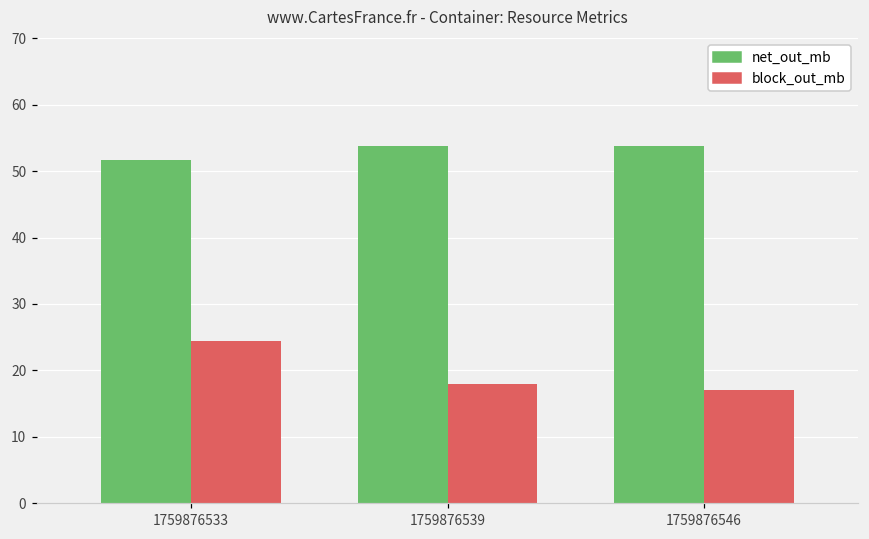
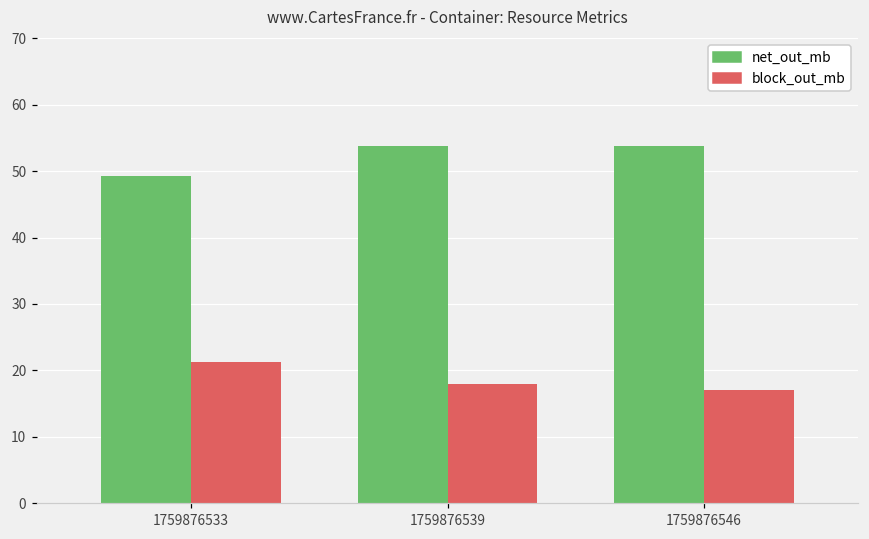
  {
    "net_out_mb": {
-     "1759876533": 52,
+     "1759876533": 49,
      "1759876539": 54,
      "1759876546": 54
    },
    "block_out_mb": {
-     "1759876533": 24,
+     "1759876533": 21,
      "1759876539": 18,
      "1759876546": 17
    }
  }
